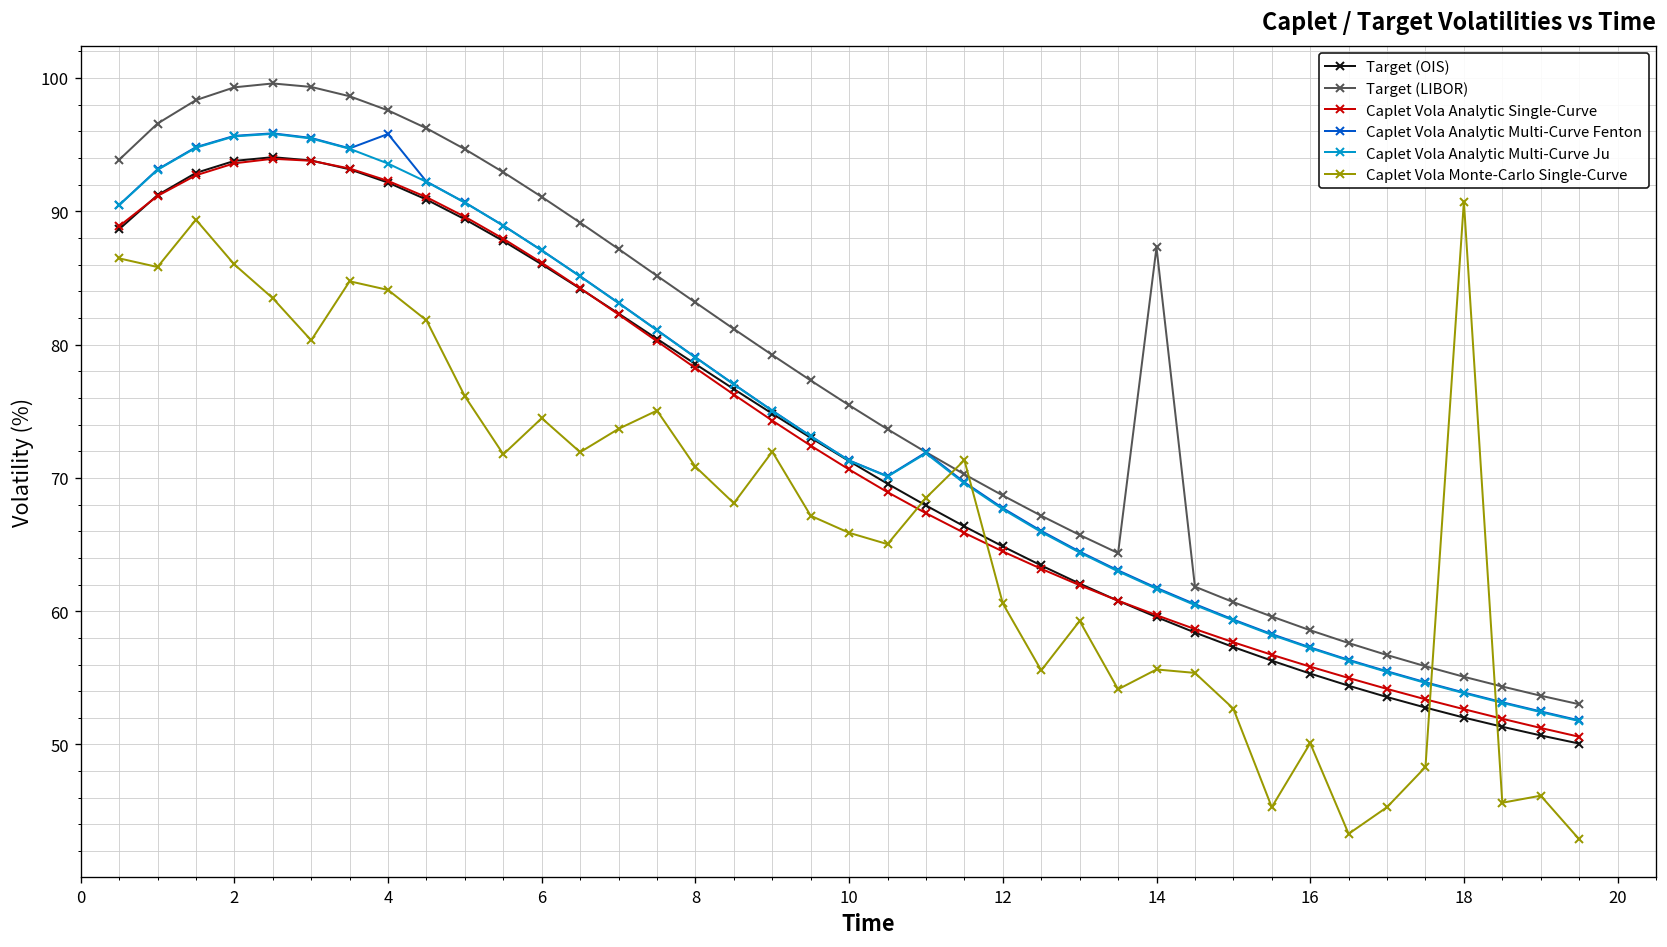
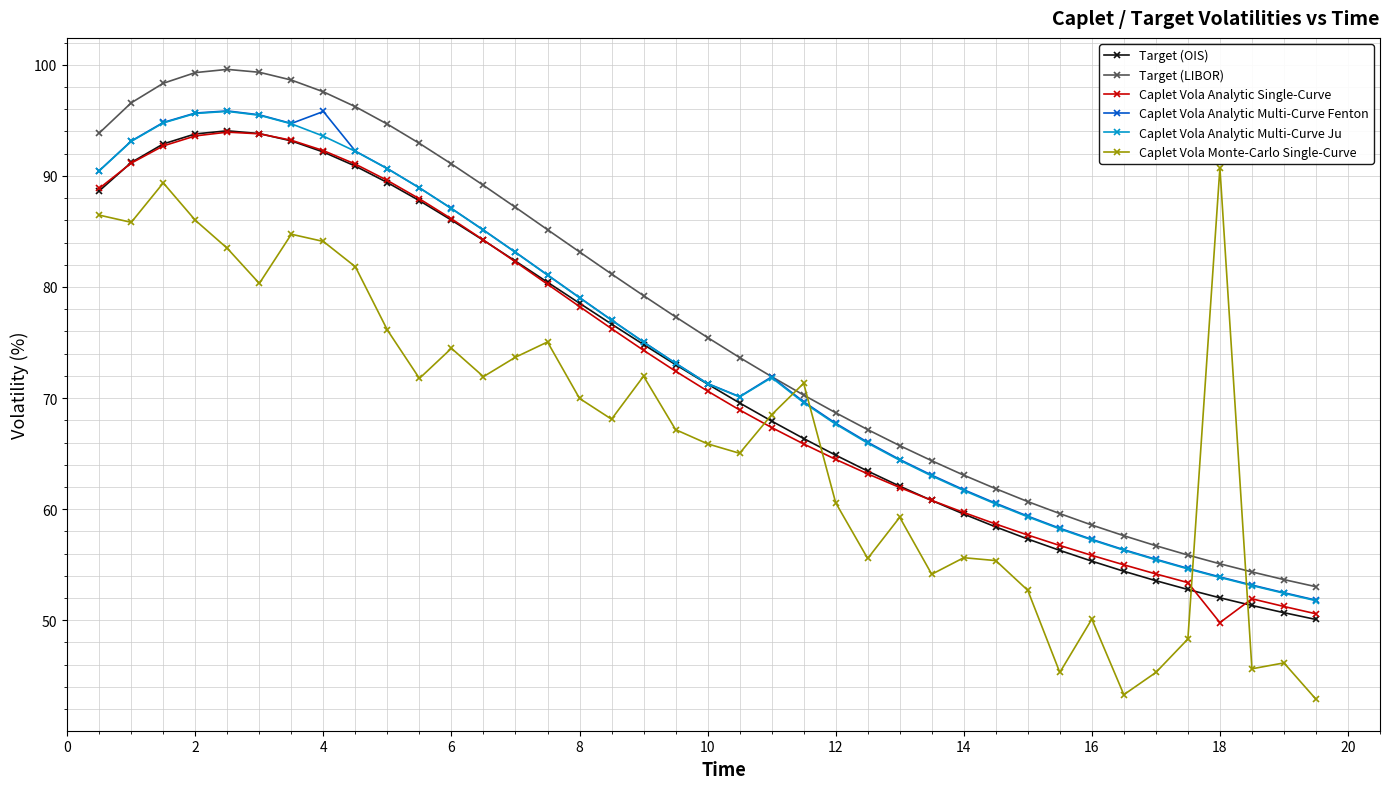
  {
    "Target (OIS)": {
      "8": 78.5,
      "12": 64.9,
      "16": 55.3,
      "18": 52.0
    },
    "Target (LIBOR)": {
      "2": 99.3,
      "4": 97.6,
      "6": 91.1,
      "8": 83.2,
      "10": 75.5,
      "12": 68.7,
-     "14": 87.3,
+     "14": 63.1,
      "16": 58.6,
      "18": 55.1
    },
    "Caplet Vola Analytic Single-Curve": {
      "8": 78.2,
      "10": 70.6,
      "12": 64.5,
      "16": 55.8,
-     "18": 52.7
+     "18": 49.8
    },
    "Caplet Vola Analytic Multi-Curve Fenton": {
      "4": 95.8
    },
    "Caplet Vola Analytic Multi-Curve Ju": {
      "4": 93.6
    },
    "Caplet Vola Monte-Carlo Single-Curve": {
      "2": 86.0,
      "4": 84.1,
      "6": 74.5,
-     "8": 70.8,
+     "8": 70.0,
      "10": 65.9,
      "12": 60.6,
      "14": 55.6,
      "16": 50.1,
      "18": 90.7
    }
  }
